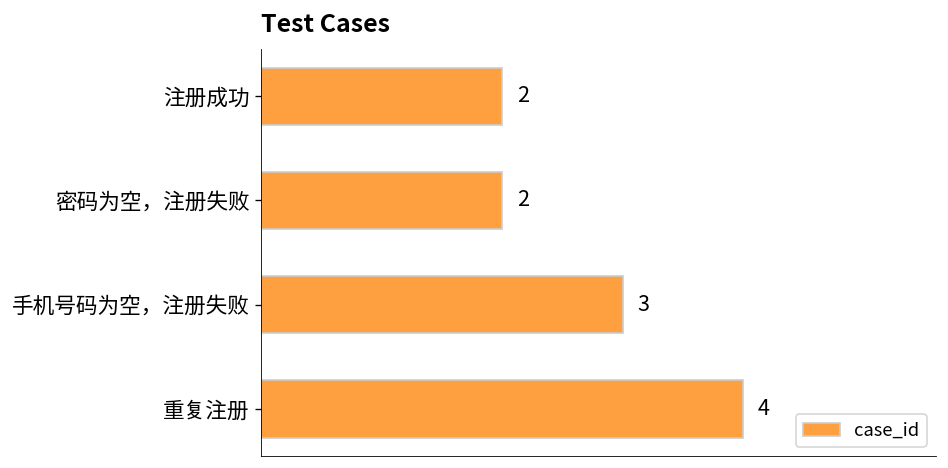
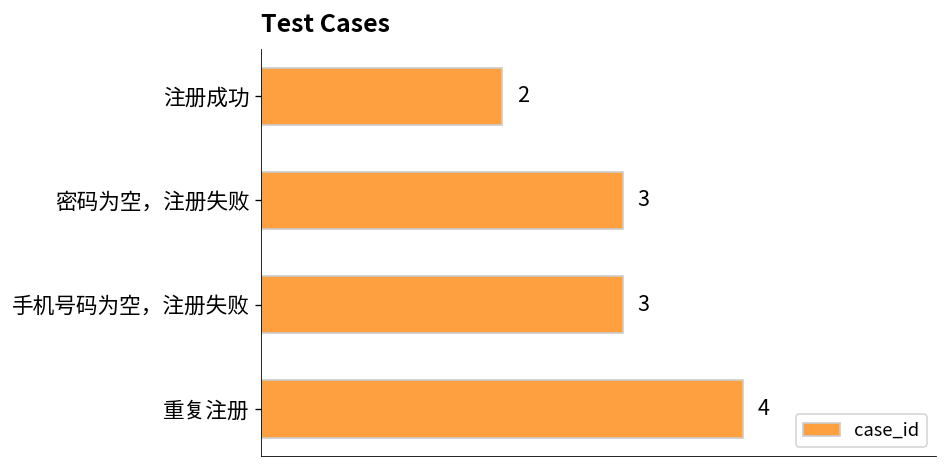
  {
    "注册成功": 2,
-   "密码为空，注册失败": 2,
+   "密码为空，注册失败": 3,
    "手机号码为空，注册失败": 3,
    "重复注册": 4
  }
